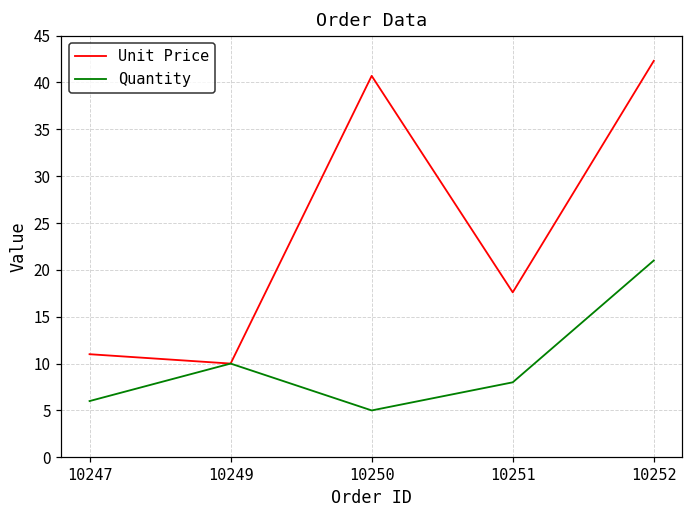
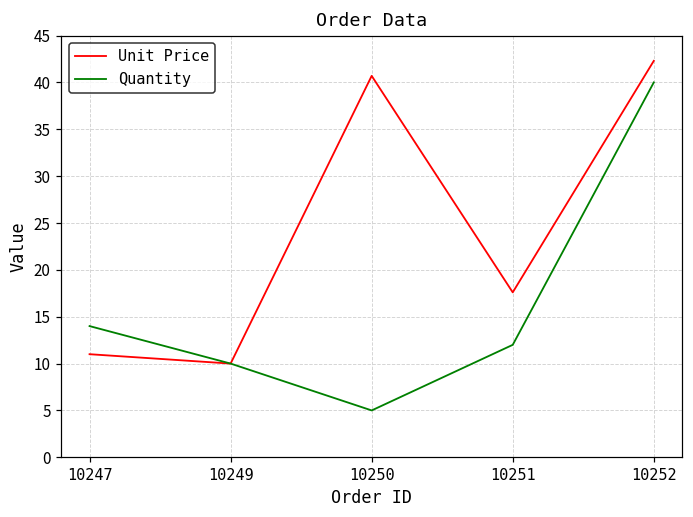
  {
    "Unit Price": {
      "10247": 11,
      "10250": 41,
      "10251": 18,
      "10252": 42
    },
    "Quantity": {
-     "10247": 6,
+     "10247": 14,
      "10250": 5,
-     "10251": 8,
-     "10252": 21
+     "10251": 12,
+     "10252": 40
    }
  }
